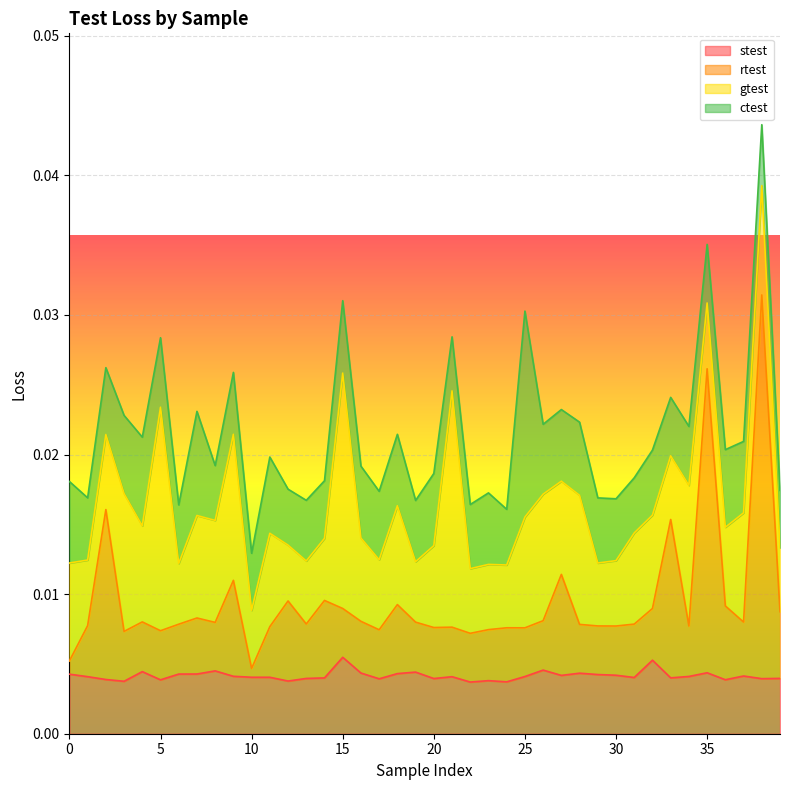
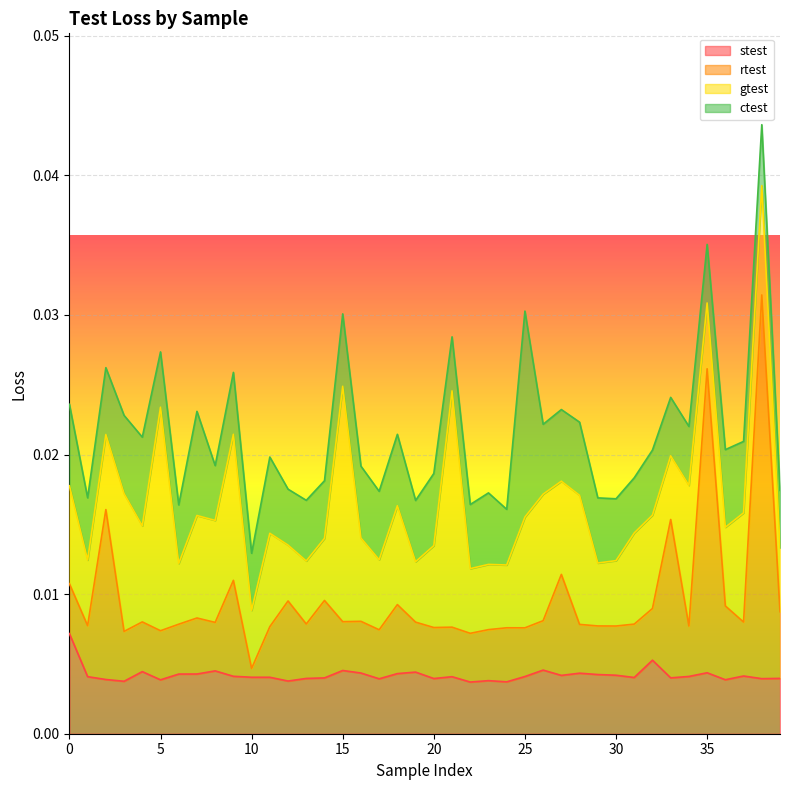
  {
    "stest": {
-     "0": 0.0043,
+     "0": 0.0072,
      "5": 0.0039,
      "10": 0.0040,
-     "15": 0.0055,
+     "15": 0.0045,
      "20": 0.0040,
      "25": 0.0041,
      "30": 0.0042,
      "35": 0.0044
    },
    "rtest": {
-     "0": 0.0009,
+     "0": 0.0036,
      "5": 0.0035,
      "10": 0.0006,
      "15": 0.0035,
      "20": 0.0037,
      "25": 0.0035,
      "30": 0.0035,
      "35": 0.0218
    },
    "gtest": {
      "0": 0.0070,
      "5": 0.0160,
      "10": 0.0042,
      "15": 0.0169,
      "20": 0.0059,
      "25": 0.0079,
      "30": 0.0047,
      "35": 0.0047
    },
    "ctest": {
      "0": 0.0058,
-     "5": 0.0050,
+     "5": 0.0040,
      "10": 0.0041,
      "15": 0.0052,
      "20": 0.0052,
      "25": 0.0148,
      "30": 0.0044,
      "35": 0.0042
    }
  }
